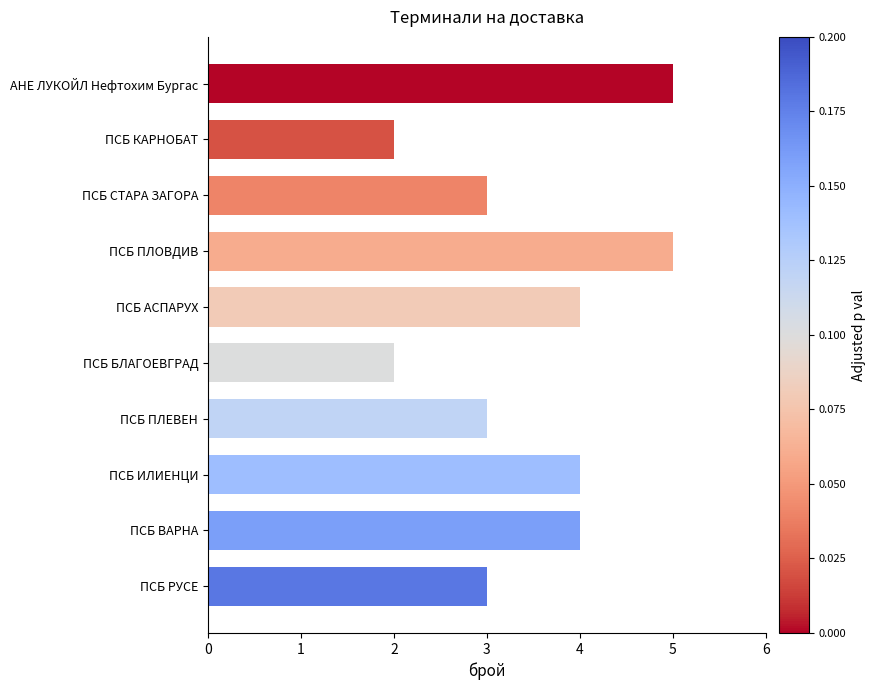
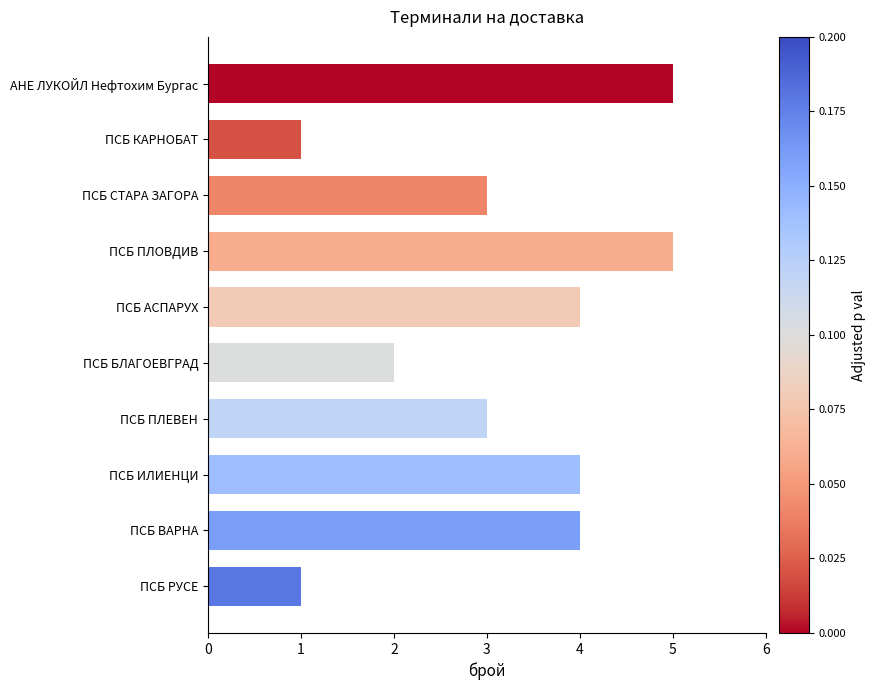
  {
    "АНЕ ЛУКОЙЛ Нефтохим Бургас": 5,
-   "ПСБ КАРНОБАТ": 2,
+   "ПСБ КАРНОБАТ": 1,
    "ПСБ СТАРА ЗАГОРА": 3,
    "ПСБ ПЛОВДИВ": 5,
    "ПСБ АСПАРУХ": 4,
    "ПСБ БЛАГОЕВГРАД": 2,
    "ПСБ ПЛЕВЕН": 3,
    "ПСБ ИЛИEНЦИ": 4,
    "ПСБ ВАРНА": 4,
-   "ПСБ РУСЕ": 3
+   "ПСБ РУСЕ": 1
  }
